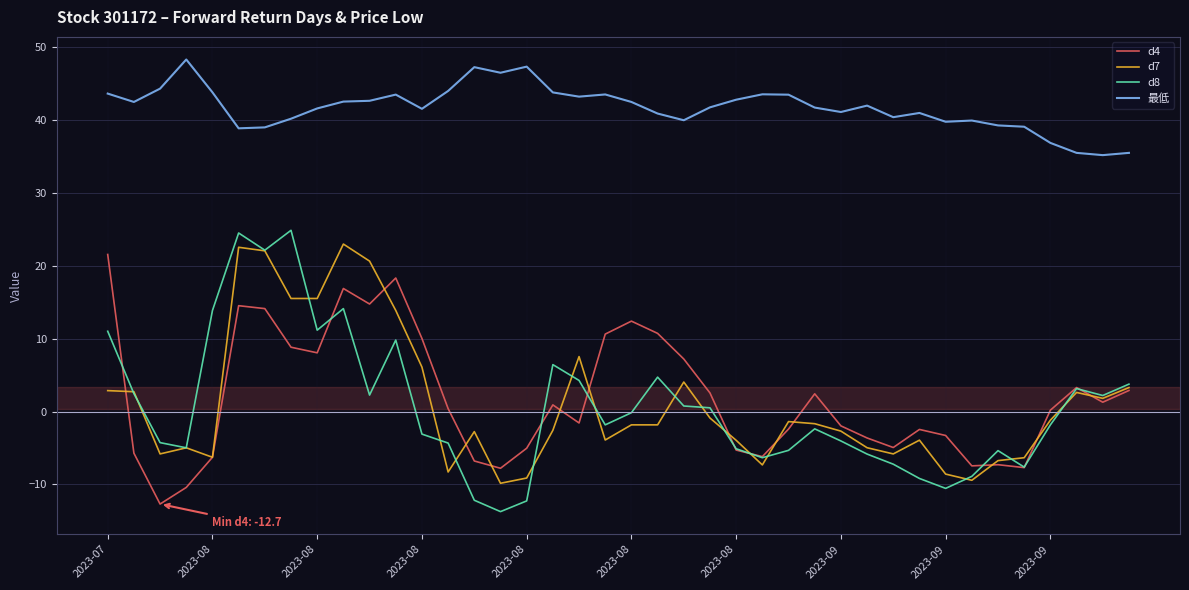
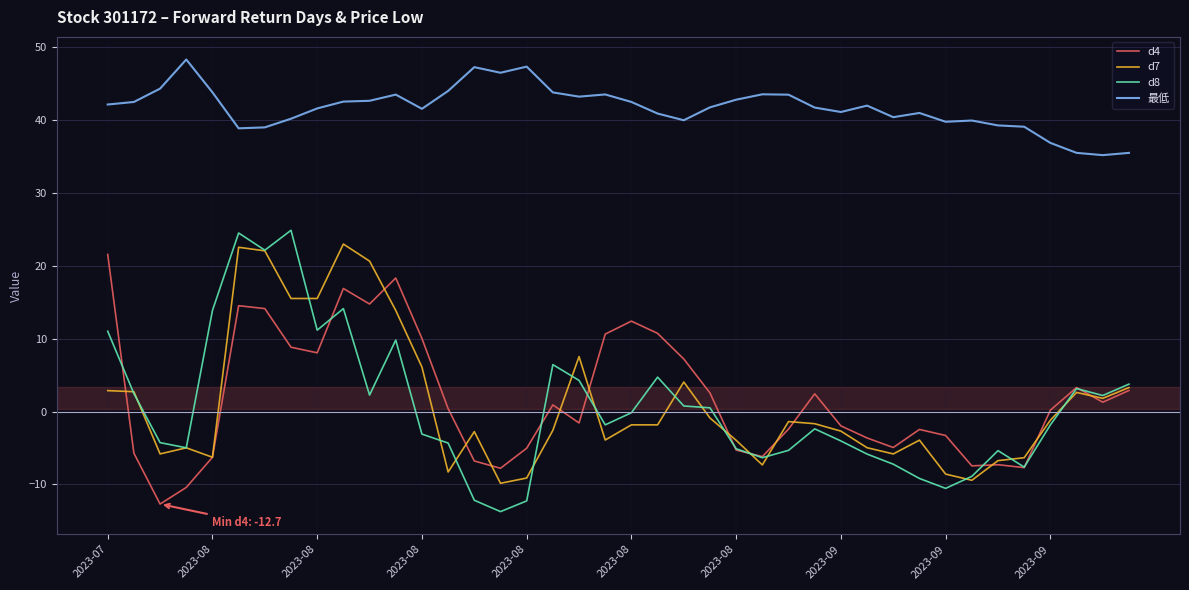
  {
    "d4": {
      "2023-07": 22
    },
    "d7": {
      "2023-07": 3
    },
    "d8": {
      "2023-07": 11
    },
    "最低": {
-     "2023-07": 44
+     "2023-07": 42
    }
  }
